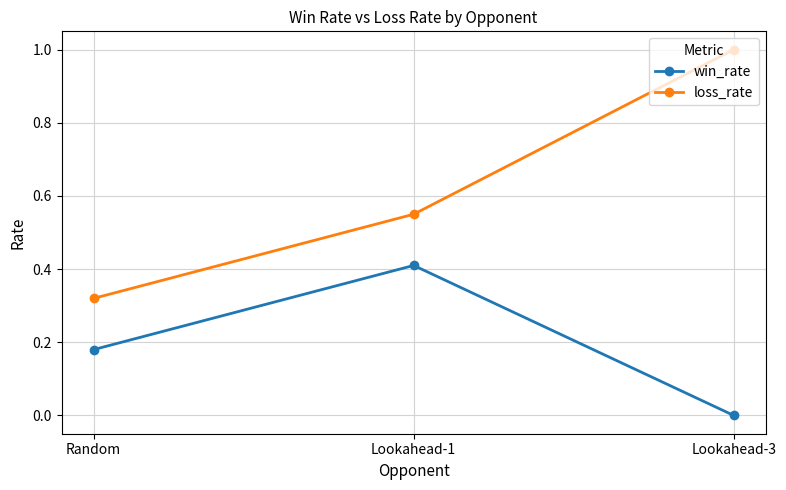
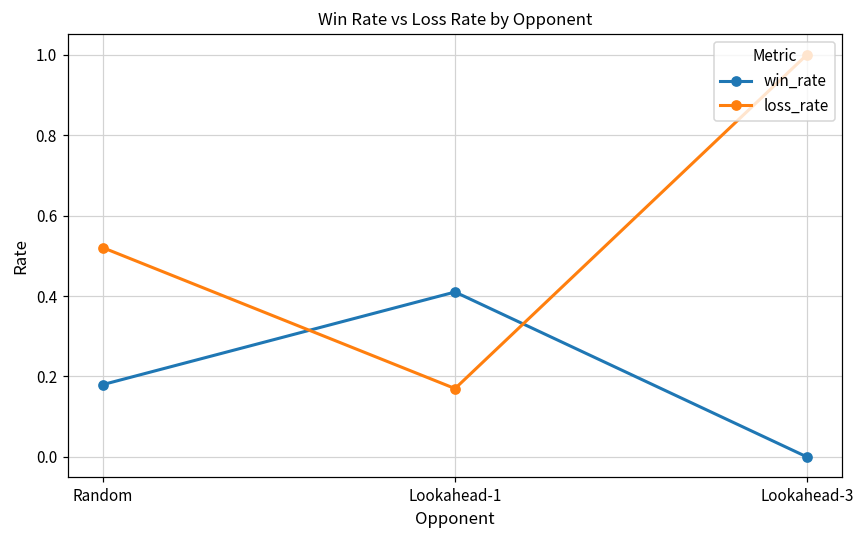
  {
    "win_rate": {
      "Random": 0.18,
      "Lookahead-1": 0.41,
      "Lookahead-3": 0.00
    },
    "loss_rate": {
-     "Random": 0.32,
-     "Lookahead-1": 0.55
+     "Random": 0.52,
+     "Lookahead-1": 0.17
    }
  }
